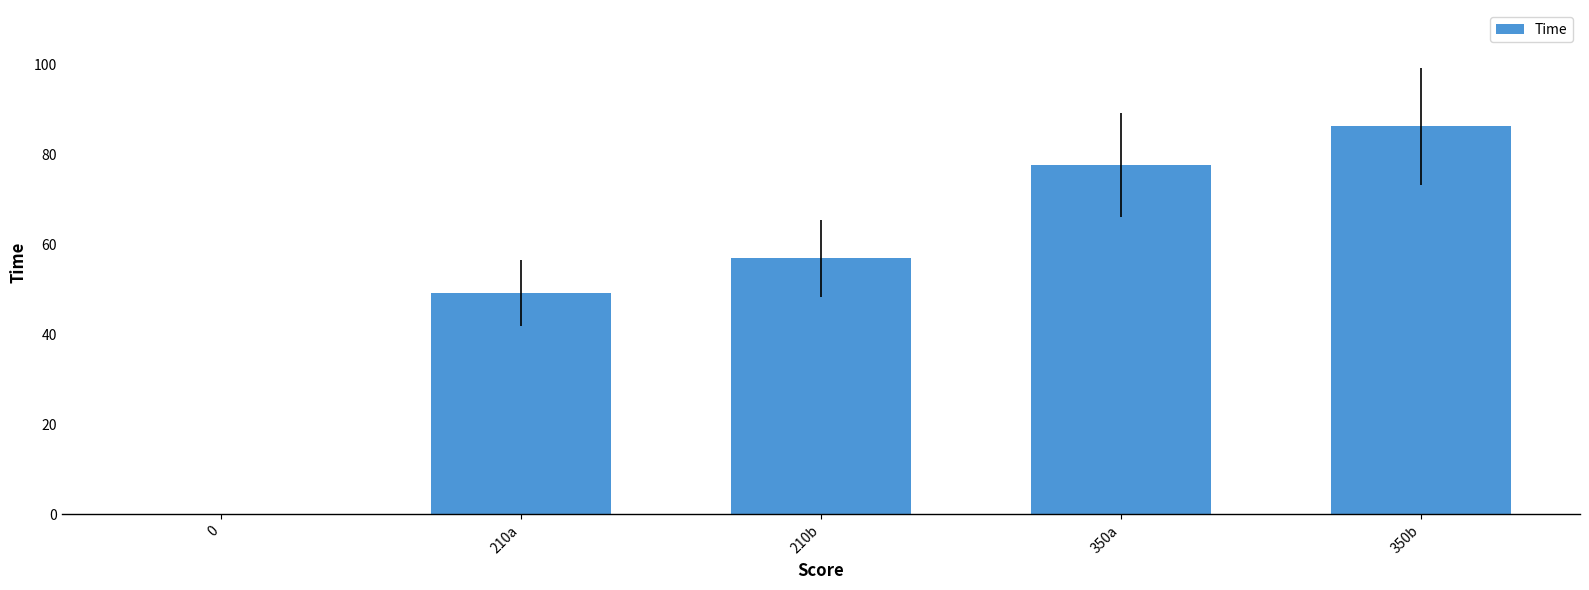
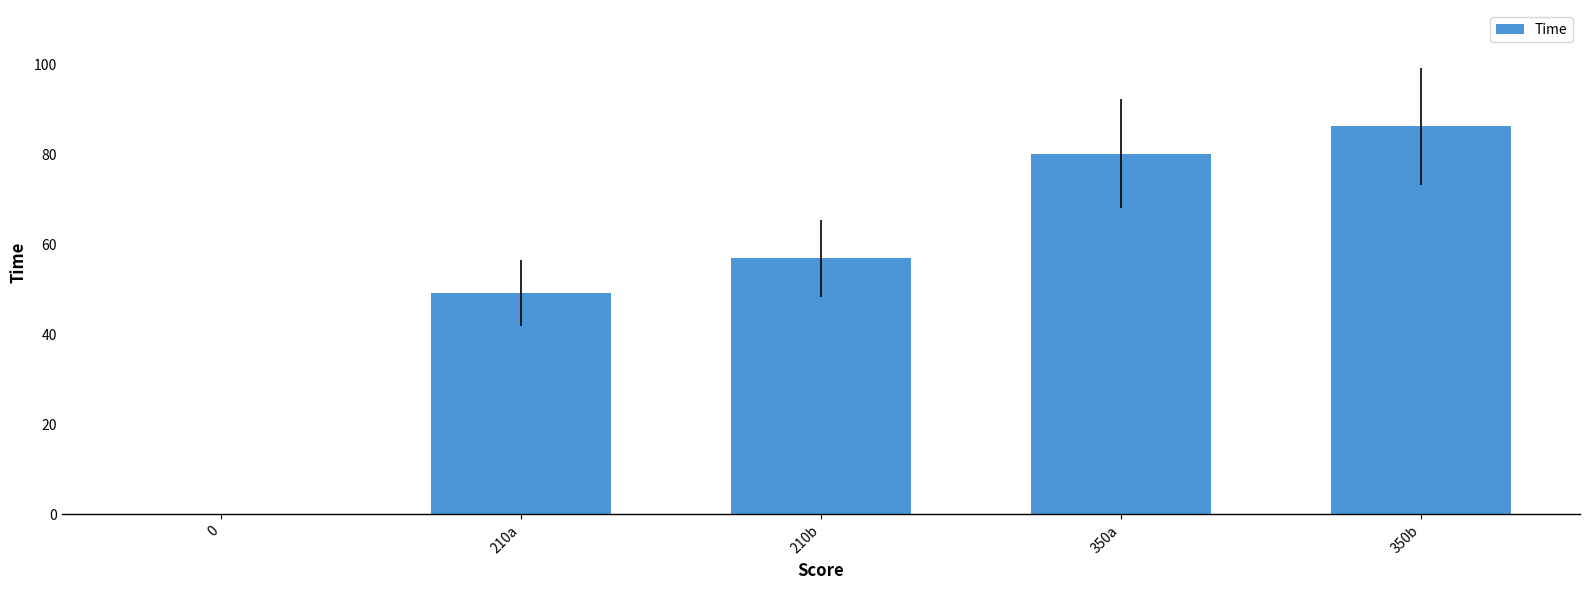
  {
    "0": 0,
    "210a": 49,
    "210b": 57,
-   "350a": 78,
+   "350a": 80,
    "350b": 86
  }
